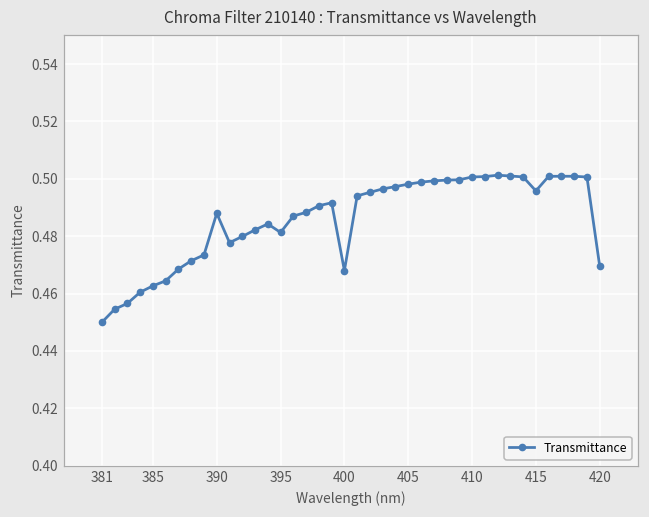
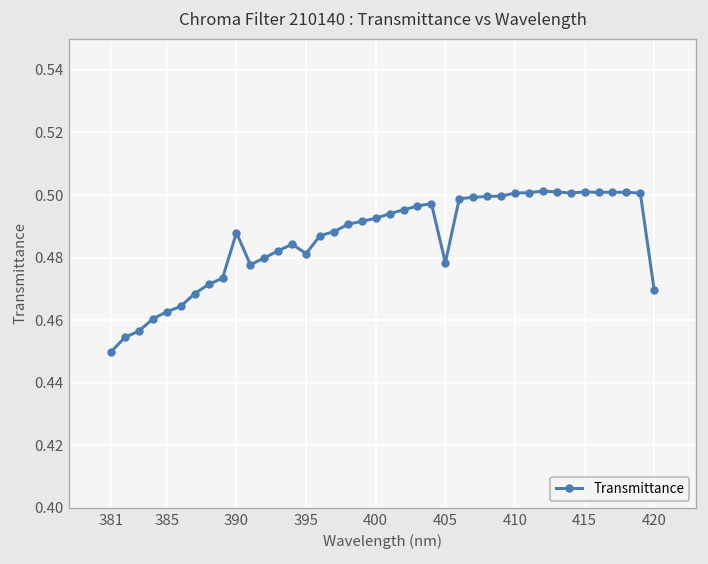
  {
    "381": 0.450,
    "385": 0.463,
    "390": 0.488,
    "395": 0.481,
-   "400": 0.468,
-   "405": 0.498,
+   "400": 0.493,
+   "405": 0.478,
    "410": 0.501,
-   "415": 0.496,
+   "415": 0.501,
    "420": 0.470
  }
